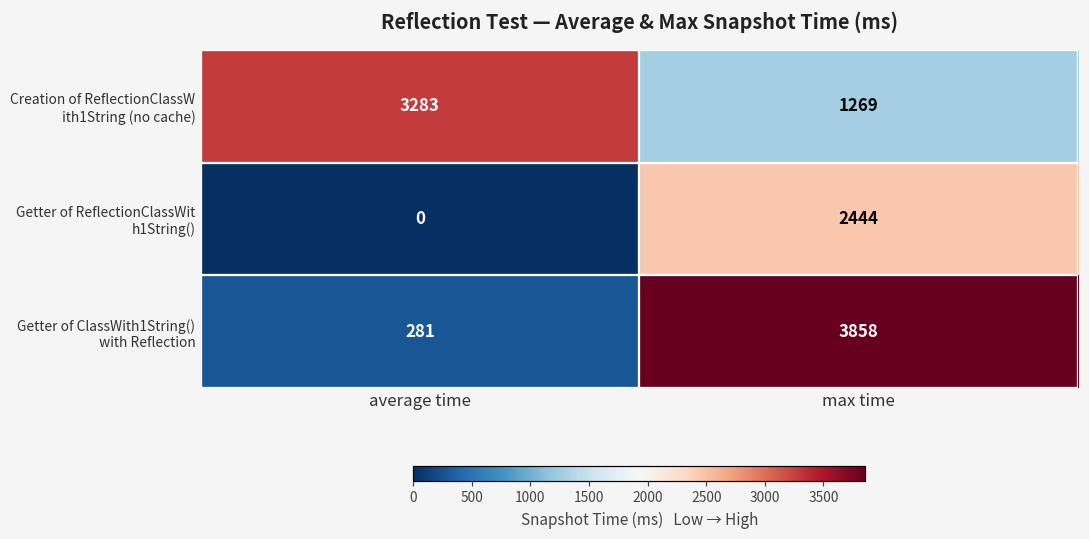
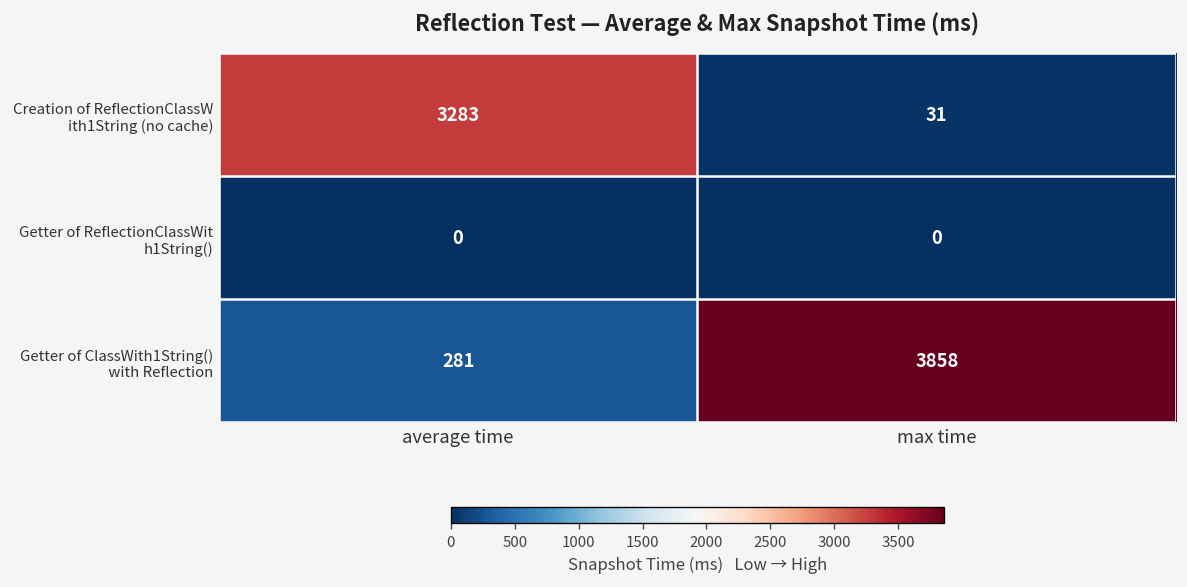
  {
    "Creation of ReflectionClassW ith1String (no cache)": {
      "average time": 3283,
-     "max time": 1269
+     "max time": 31
    },
    "Getter of ReflectionClassWit h1String()": {
      "average time": 0,
-     "max time": 2444
+     "max time": 0
    },
    "Getter of ClassWith1String() with Reflection": {
      "average time": 281,
      "max time": 3858
    }
  }
